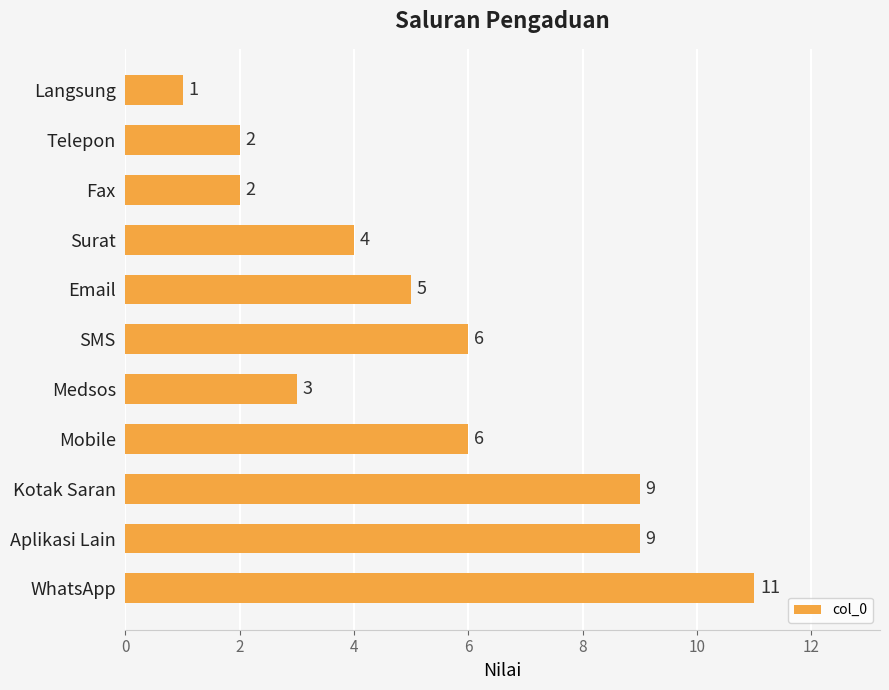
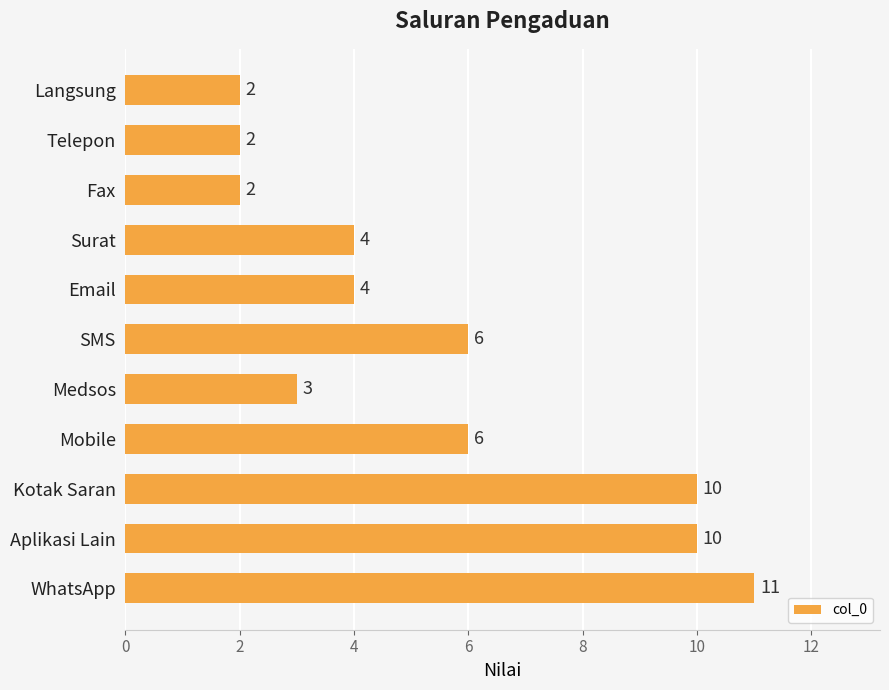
  {
-   "Langsung": 1,
+   "Langsung": 2,
    "Telepon": 2,
    "Fax": 2,
    "Surat": 4,
-   "Email": 5,
+   "Email": 4,
    "SMS": 6,
    "Medsos": 3,
    "Mobile": 6,
-   "Kotak Saran": 9,
-   "Aplikasi Lain": 9,
+   "Kotak Saran": 10,
+   "Aplikasi Lain": 10,
    "WhatsApp": 11
  }
